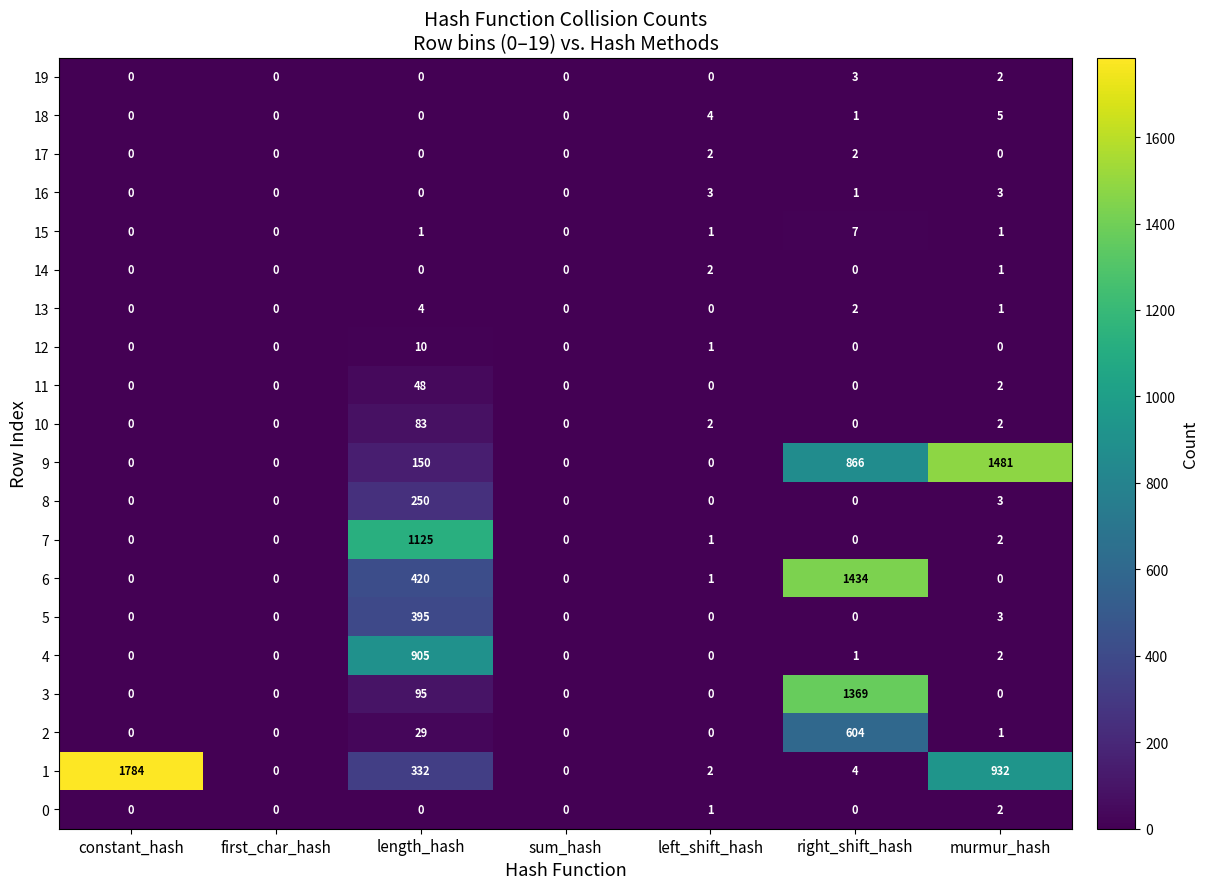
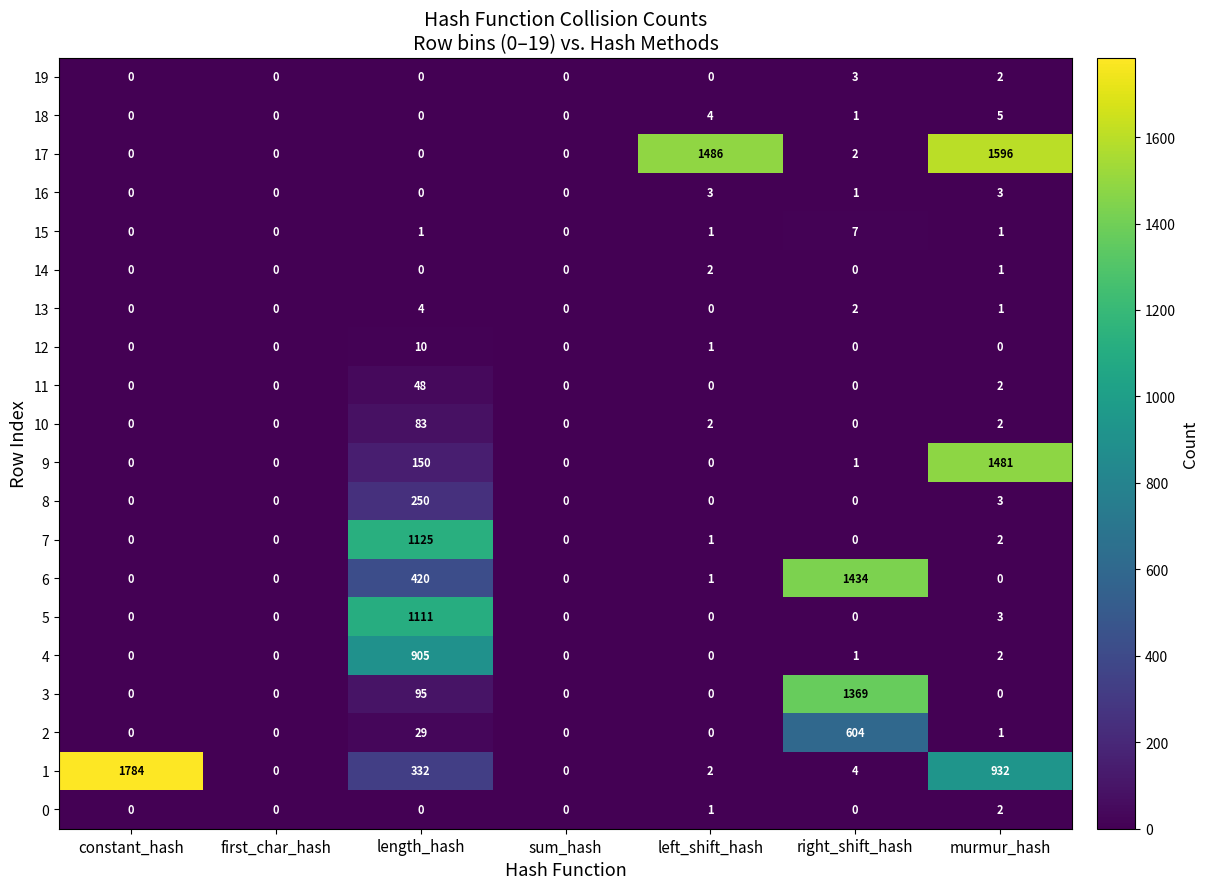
  {
    "19": {
      "constant_hash": 0,
      "first_char_hash": 0,
      "length_hash": 0,
      "sum_hash": 0,
      "left_shift_hash": 0,
      "right_shift_hash": 3,
      "murmur_hash": 2
    },
    "18": {
      "constant_hash": 0,
      "first_char_hash": 0,
      "length_hash": 0,
      "sum_hash": 0,
      "left_shift_hash": 4,
      "right_shift_hash": 1,
      "murmur_hash": 5
    },
    "17": {
      "constant_hash": 0,
      "first_char_hash": 0,
      "length_hash": 0,
      "sum_hash": 0,
-     "left_shift_hash": 2,
+     "left_shift_hash": 1486,
      "right_shift_hash": 2,
-     "murmur_hash": 0
+     "murmur_hash": 1596
    },
    "16": {
      "constant_hash": 0,
      "first_char_hash": 0,
      "length_hash": 0,
      "sum_hash": 0,
      "left_shift_hash": 3,
      "right_shift_hash": 1,
      "murmur_hash": 3
    },
    "15": {
      "constant_hash": 0,
      "first_char_hash": 0,
      "length_hash": 1,
      "sum_hash": 0,
      "left_shift_hash": 1,
      "right_shift_hash": 7,
      "murmur_hash": 1
    },
    "14": {
      "constant_hash": 0,
      "first_char_hash": 0,
      "length_hash": 0,
      "sum_hash": 0,
      "left_shift_hash": 2,
      "right_shift_hash": 0,
      "murmur_hash": 1
    },
    "13": {
      "constant_hash": 0,
      "first_char_hash": 0,
      "length_hash": 4,
      "sum_hash": 0,
      "left_shift_hash": 0,
      "right_shift_hash": 2,
      "murmur_hash": 1
    },
    "12": {
      "constant_hash": 0,
      "first_char_hash": 0,
      "length_hash": 10,
      "sum_hash": 0,
      "left_shift_hash": 1,
      "right_shift_hash": 0,
      "murmur_hash": 0
    },
    "11": {
      "constant_hash": 0,
      "first_char_hash": 0,
      "length_hash": 48,
      "sum_hash": 0,
      "left_shift_hash": 0,
      "right_shift_hash": 0,
      "murmur_hash": 2
    },
    "10": {
      "constant_hash": 0,
      "first_char_hash": 0,
      "length_hash": 83,
      "sum_hash": 0,
      "left_shift_hash": 2,
      "right_shift_hash": 0,
      "murmur_hash": 2
    },
    "9": {
      "constant_hash": 0,
      "first_char_hash": 0,
      "length_hash": 150,
      "sum_hash": 0,
      "left_shift_hash": 0,
-     "right_shift_hash": 866,
+     "right_shift_hash": 1,
      "murmur_hash": 1481
    },
    "8": {
      "constant_hash": 0,
      "first_char_hash": 0,
      "length_hash": 250,
      "sum_hash": 0,
      "left_shift_hash": 0,
      "right_shift_hash": 0,
      "murmur_hash": 3
    },
    "7": {
      "constant_hash": 0,
      "first_char_hash": 0,
      "length_hash": 1125,
      "sum_hash": 0,
      "left_shift_hash": 1,
      "right_shift_hash": 0,
      "murmur_hash": 2
    },
    "6": {
      "constant_hash": 0,
      "first_char_hash": 0,
      "length_hash": 420,
      "sum_hash": 0,
      "left_shift_hash": 1,
      "right_shift_hash": 1434,
      "murmur_hash": 0
    },
    "5": {
      "constant_hash": 0,
      "first_char_hash": 0,
-     "length_hash": 395,
+     "length_hash": 1111,
      "sum_hash": 0,
      "left_shift_hash": 0,
      "right_shift_hash": 0,
      "murmur_hash": 3
    },
    "4": {
      "constant_hash": 0,
      "first_char_hash": 0,
      "length_hash": 905,
      "sum_hash": 0,
      "left_shift_hash": 0,
      "right_shift_hash": 1,
      "murmur_hash": 2
    },
    "3": {
      "constant_hash": 0,
      "first_char_hash": 0,
      "length_hash": 95,
      "sum_hash": 0,
      "left_shift_hash": 0,
      "right_shift_hash": 1369,
      "murmur_hash": 0
    },
    "2": {
      "constant_hash": 0,
      "first_char_hash": 0,
      "length_hash": 29,
      "sum_hash": 0,
      "left_shift_hash": 0,
      "right_shift_hash": 604,
      "murmur_hash": 1
    },
    "1": {
      "constant_hash": 1784,
      "first_char_hash": 0,
      "length_hash": 332,
      "sum_hash": 0,
      "left_shift_hash": 2,
      "right_shift_hash": 4,
      "murmur_hash": 932
    },
    "0": {
      "constant_hash": 0,
      "first_char_hash": 0,
      "length_hash": 0,
      "sum_hash": 0,
      "left_shift_hash": 1,
      "right_shift_hash": 0,
      "murmur_hash": 2
    }
  }
